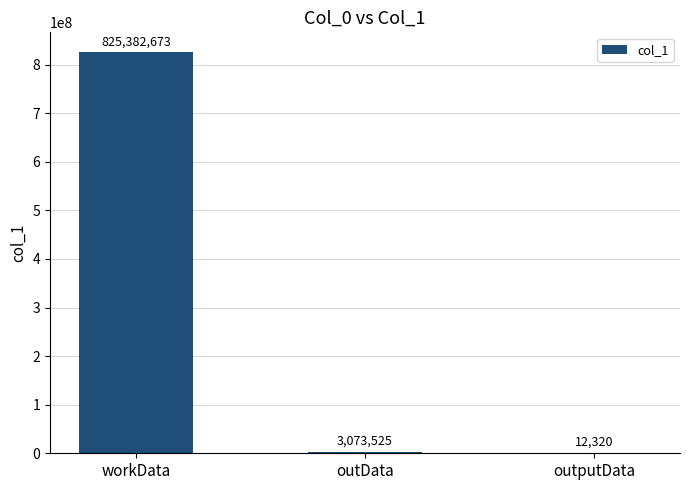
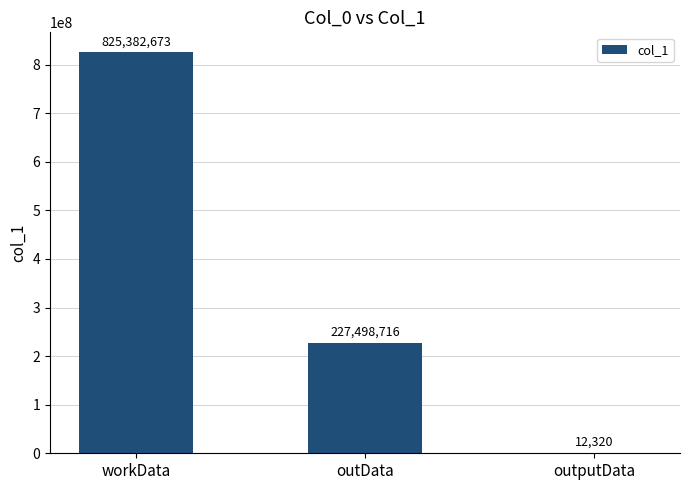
  {
    "workData": "825,382,673",
-   "outData": "3,073,525",
+   "outData": "227,498,716",
    "outputData": "12,320"
  }
